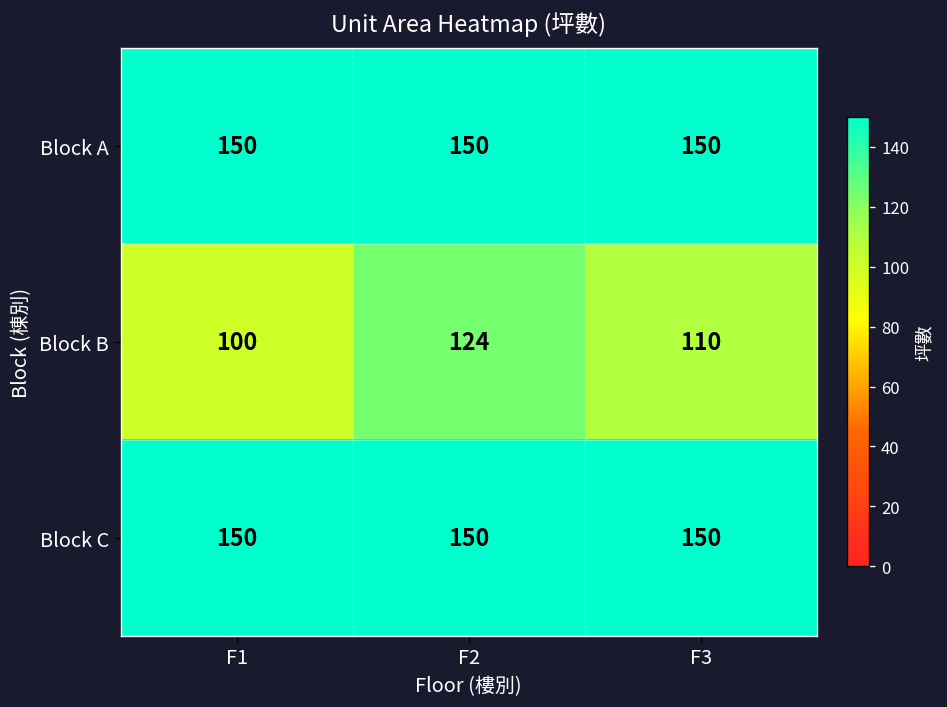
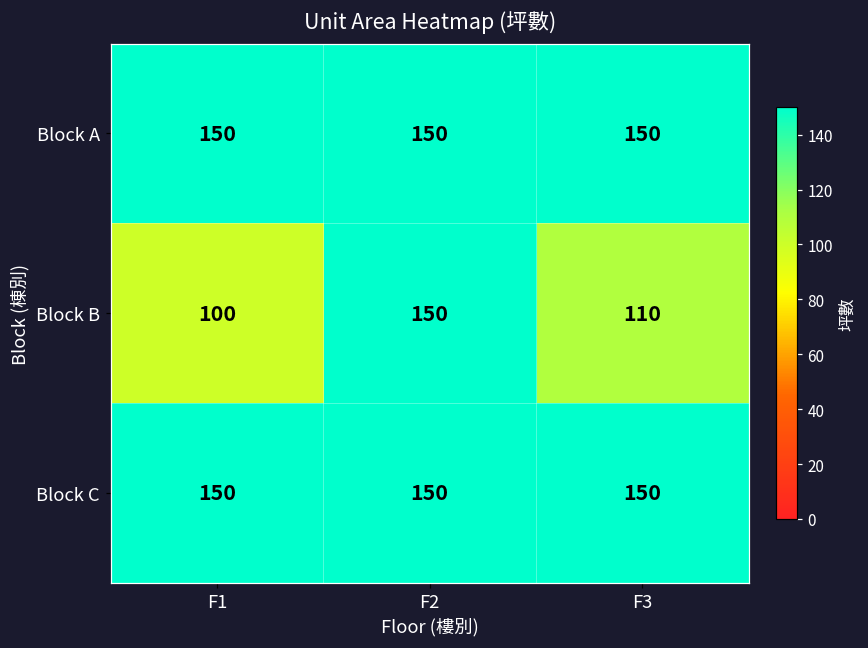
  {
    "Block A": {
      "F1": 150,
      "F2": 150,
      "F3": 150
    },
    "Block B": {
      "F1": 100,
-     "F2": 124,
+     "F2": 150,
      "F3": 110
    },
    "Block C": {
      "F1": 150,
      "F2": 150,
      "F3": 150
    }
  }
